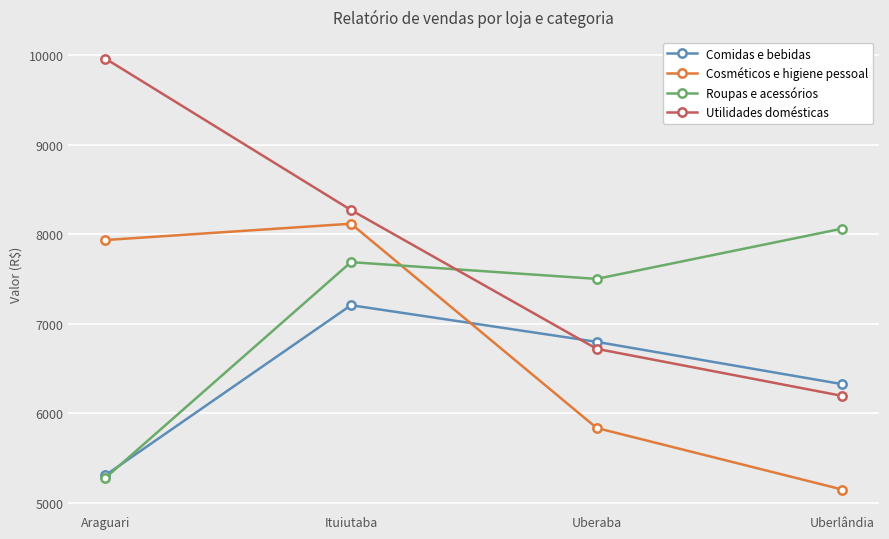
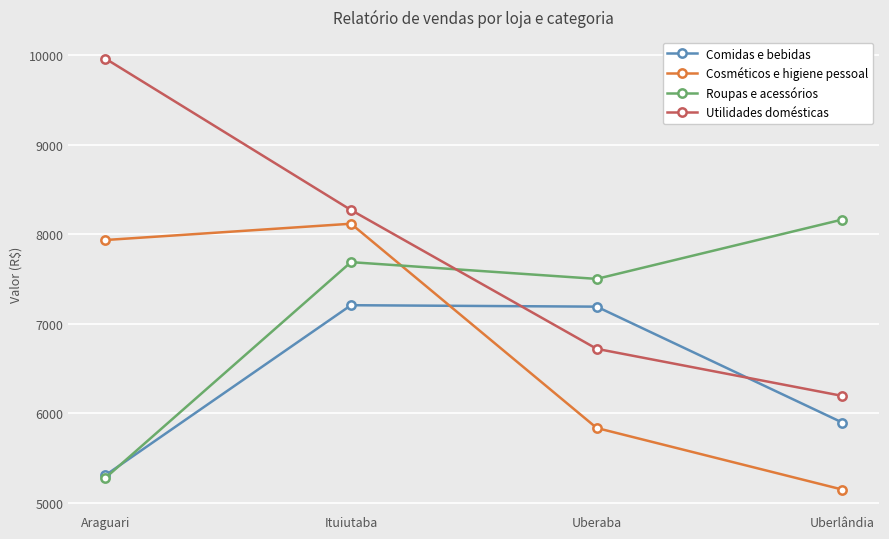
  {
    "Comidas e bebidas": {
      "Araguari": 5300,
      "Ituiutaba": 7200,
-     "Uberaba": 6800,
-     "Uberlândia": 6300
+     "Uberaba": 7200,
+     "Uberlândia": 5900
    },
    "Roupas e acessórios": {
      "Araguari": 5300,
      "Ituiutaba": 7700,
      "Uberaba": 7500,
-     "Uberlândia": 8100
+     "Uberlândia": 8200
    }
  }
